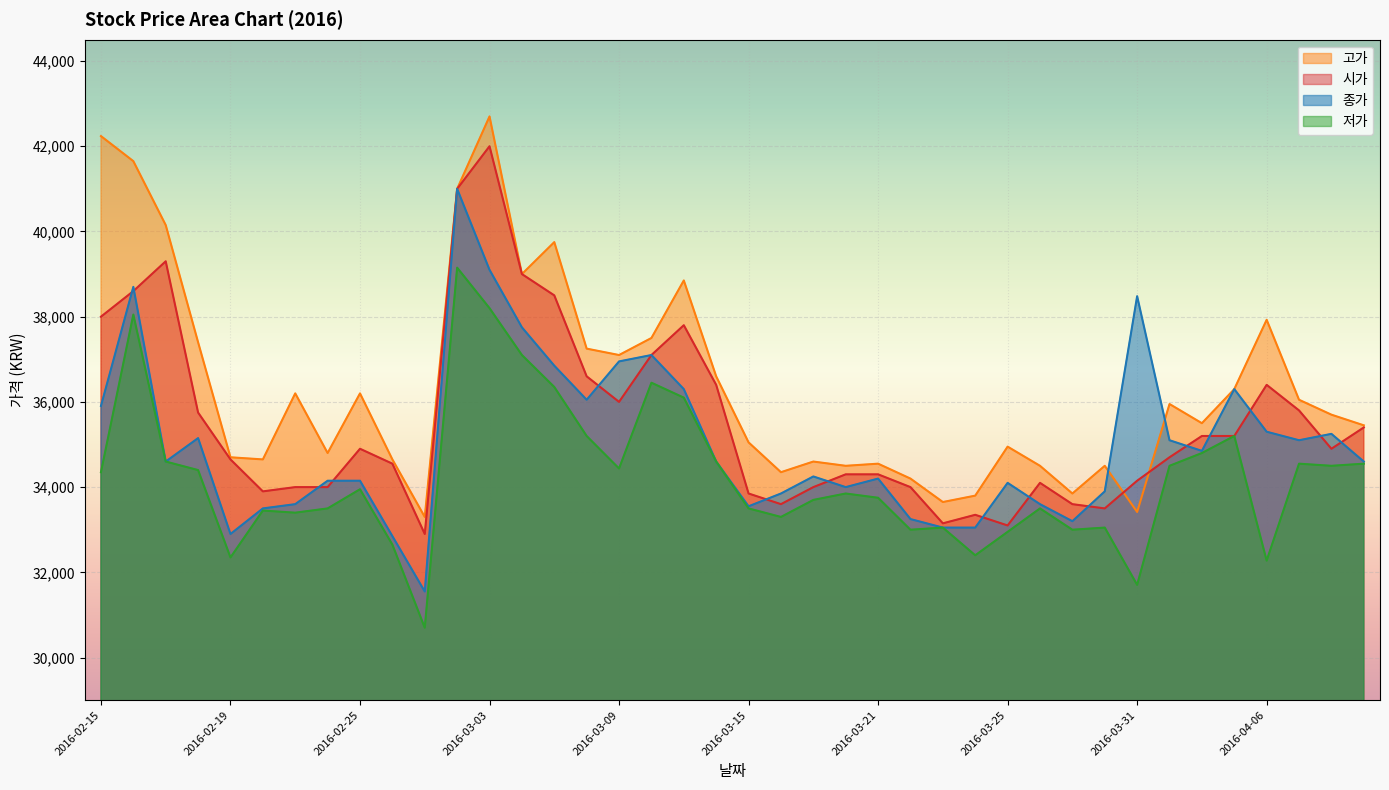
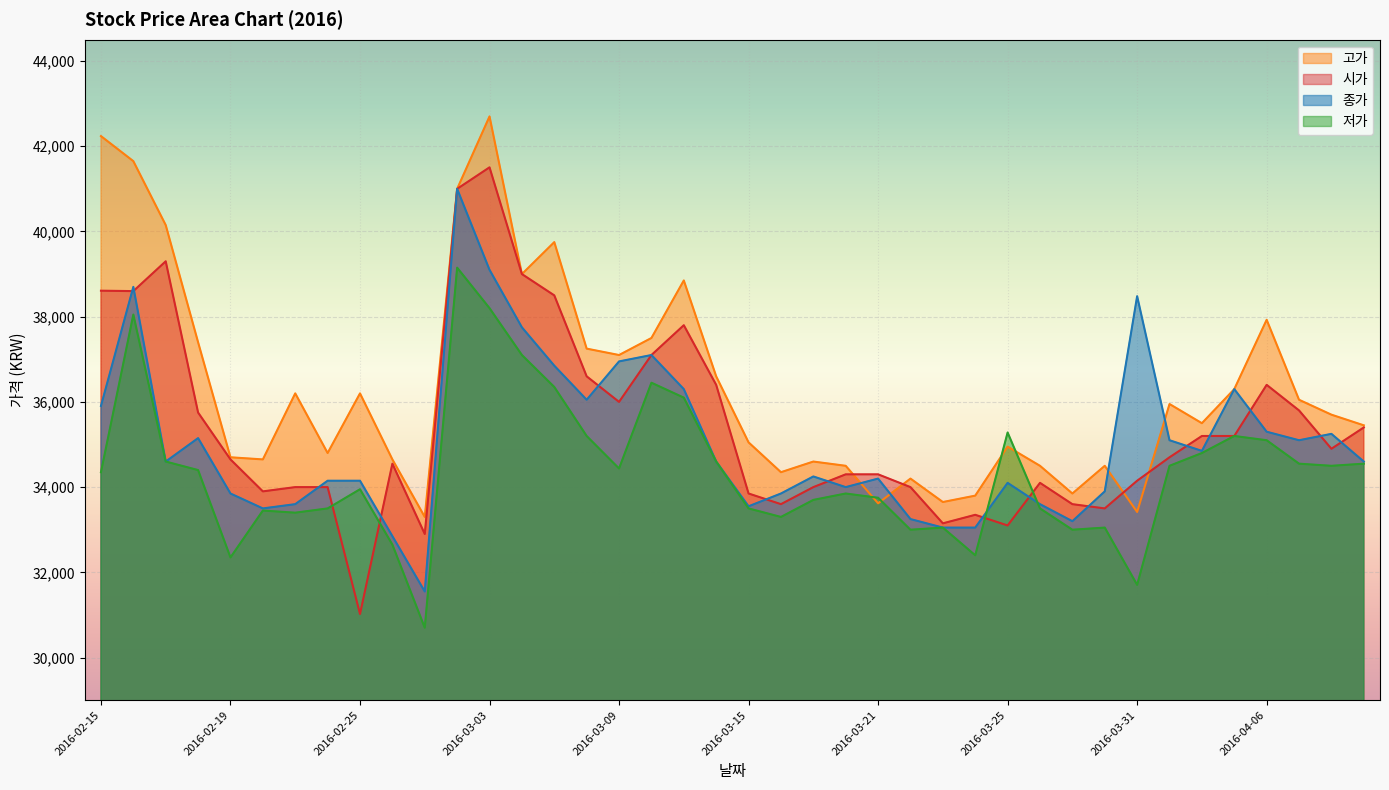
  {
    "고가": {
      "2016-02-15": "42,200",
      "2016-02-25": "36,200",
      "2016-03-03": "42,700",
      "2016-03-09": "37,100",
      "2016-03-15": "35,100",
-     "2016-03-21": "34,600",
+     "2016-03-21": "33,600",
      "2016-03-25": "35,000",
      "2016-03-31": "33,400",
      "2016-04-06": "37,900"
    },
    "시가": {
-     "2016-02-15": "38,000",
-     "2016-02-25": "34,900",
-     "2016-03-03": "42,000",
+     "2016-02-15": "38,600",
+     "2016-02-25": "31,000",
+     "2016-03-03": "41,500",
      "2016-03-09": "36,000",
      "2016-03-15": "33,900",
      "2016-03-21": "34,300",
      "2016-03-25": "33,100",
      "2016-03-31": "34,200",
      "2016-04-06": "36,400"
    },
    "종가": {
      "2016-02-15": "35,900",
-     "2016-02-19": "32,900",
+     "2016-02-19": "33,900",
      "2016-02-25": "34,200",
      "2016-03-03": "39,100",
      "2016-03-09": "37,000",
      "2016-03-21": "34,200",
      "2016-03-25": "34,100",
      "2016-03-31": "38,500",
      "2016-04-06": "35,300"
    },
    "저가": {
      "2016-02-15": "34,400",
      "2016-02-19": "32,400",
      "2016-02-25": "34,000",
      "2016-03-03": "38,200",
      "2016-03-09": "34,400",
      "2016-03-21": "33,800",
-     "2016-03-25": "33,000",
+     "2016-03-25": "35,300",
      "2016-03-31": "31,700",
-     "2016-04-06": "32,300"
+     "2016-04-06": "35,100"
    }
  }
